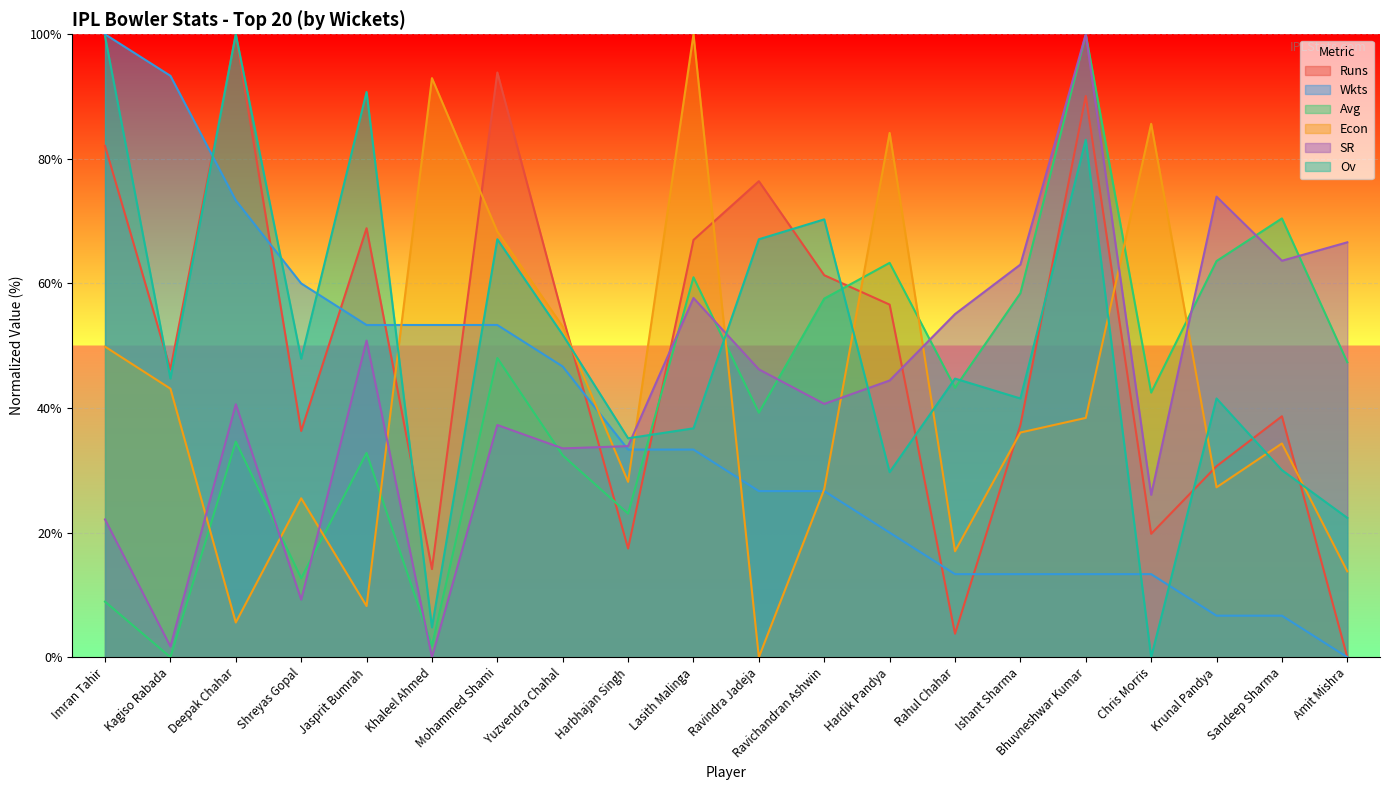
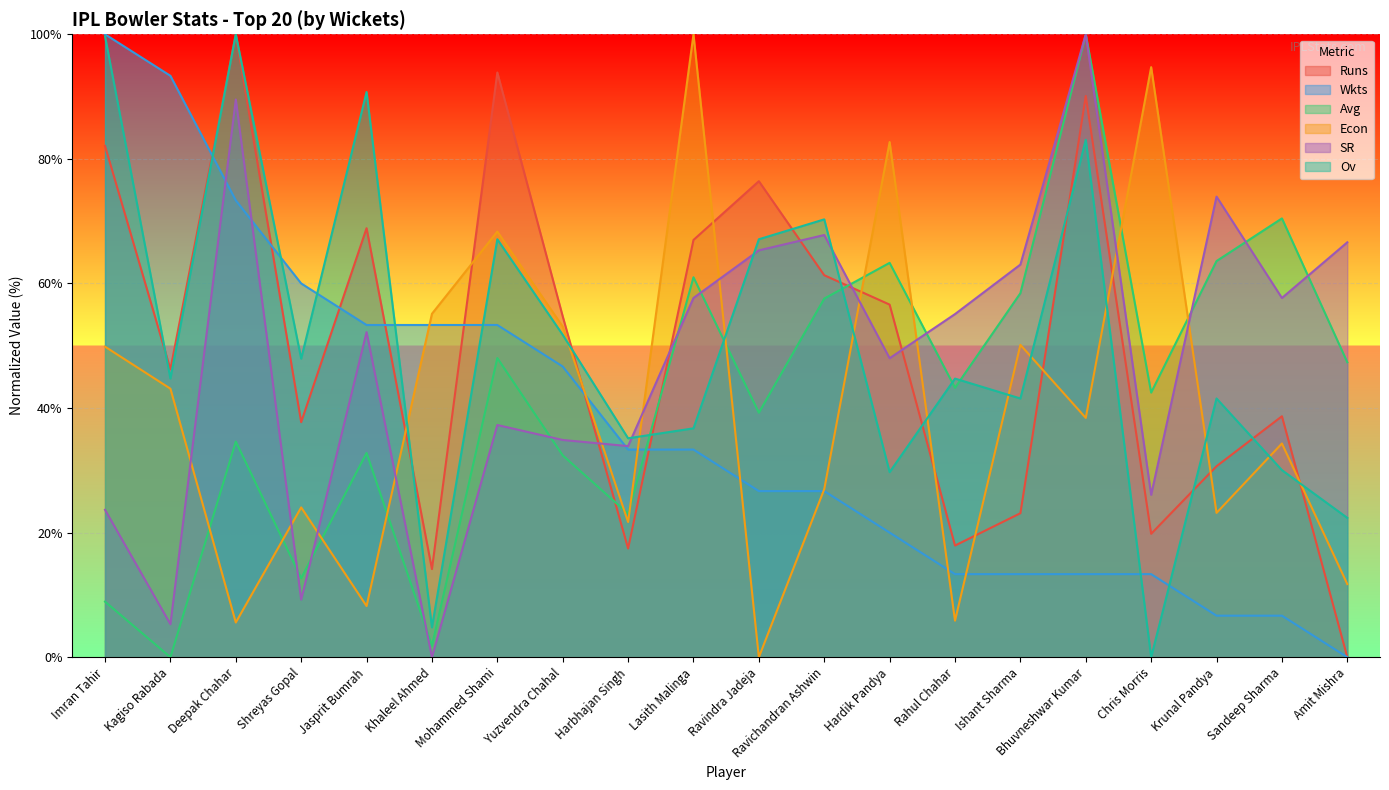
  {
    "Runs": {
      "Imran Tahir": "82%",
      "Kagiso Rabada": "46%",
-     "Shreyas Gopal": "36%",
+     "Shreyas Gopal": "38%",
      "Jasprit Bumrah": "69%",
      "Khaleel Ahmed": "14%",
      "Mohammed Shami": "94%",
      "Yuzvendra Chahal": "55%",
      "Harbhajan Singh": "17%",
      "Lasith Malinga": "67%",
      "Ravindra Jadeja": "76%",
      "Ravichandran Ashwin": "61%",
      "Hardik Pandya": "57%",
-     "Rahul Chahar": "4%",
-     "Ishant Sharma": "37%",
+     "Rahul Chahar": "18%",
+     "Ishant Sharma": "23%",
      "Bhuvneshwar Kumar": "90%",
      "Chris Morris": "20%",
      "Krunal Pandya": "31%",
      "Sandeep Sharma": "39%"
    },
    "Econ": {
      "Imran Tahir": "50%",
      "Kagiso Rabada": "43%",
      "Deepak Chahar": "6%",
-     "Shreyas Gopal": "26%",
+     "Shreyas Gopal": "24%",
      "Jasprit Bumrah": "8%",
-     "Khaleel Ahmed": "93%",
+     "Khaleel Ahmed": "55%",
      "Mohammed Shami": "68%",
      "Yuzvendra Chahal": "53%",
-     "Harbhajan Singh": "28%",
+     "Harbhajan Singh": "22%",
      "Lasith Malinga": "100%",
      "Ravindra Jadeja": "0%",
-     "Hardik Pandya": "84%",
-     "Rahul Chahar": "17%",
-     "Ishant Sharma": "36%",
+     "Hardik Pandya": "83%",
+     "Rahul Chahar": "6%",
+     "Ishant Sharma": "50%",
      "Bhuvneshwar Kumar": "38%",
-     "Chris Morris": "86%",
-     "Krunal Pandya": "27%",
+     "Chris Morris": "95%",
+     "Krunal Pandya": "23%",
      "Sandeep Sharma": "34%",
-     "Amit Mishra": "14%"
+     "Amit Mishra": "12%"
    },
    "SR": {
-     "Imran Tahir": "22%",
-     "Kagiso Rabada": "2%",
-     "Deepak Chahar": "41%",
+     "Imran Tahir": "24%",
+     "Kagiso Rabada": "5%",
+     "Deepak Chahar": "90%",
      "Shreyas Gopal": "9%",
-     "Jasprit Bumrah": "51%",
+     "Jasprit Bumrah": "52%",
      "Khaleel Ahmed": "0%",
      "Mohammed Shami": "37%",
-     "Yuzvendra Chahal": "34%",
+     "Yuzvendra Chahal": "35%",
      "Harbhajan Singh": "34%",
      "Lasith Malinga": "58%",
-     "Ravindra Jadeja": "46%",
-     "Ravichandran Ashwin": "41%",
-     "Hardik Pandya": "44%",
+     "Ravindra Jadeja": "65%",
+     "Ravichandran Ashwin": "68%",
+     "Hardik Pandya": "48%",
      "Rahul Chahar": "55%",
      "Ishant Sharma": "63%",
      "Chris Morris": "26%",
      "Krunal Pandya": "74%",
-     "Sandeep Sharma": "64%",
+     "Sandeep Sharma": "58%",
      "Amit Mishra": "67%"
    }
  }
